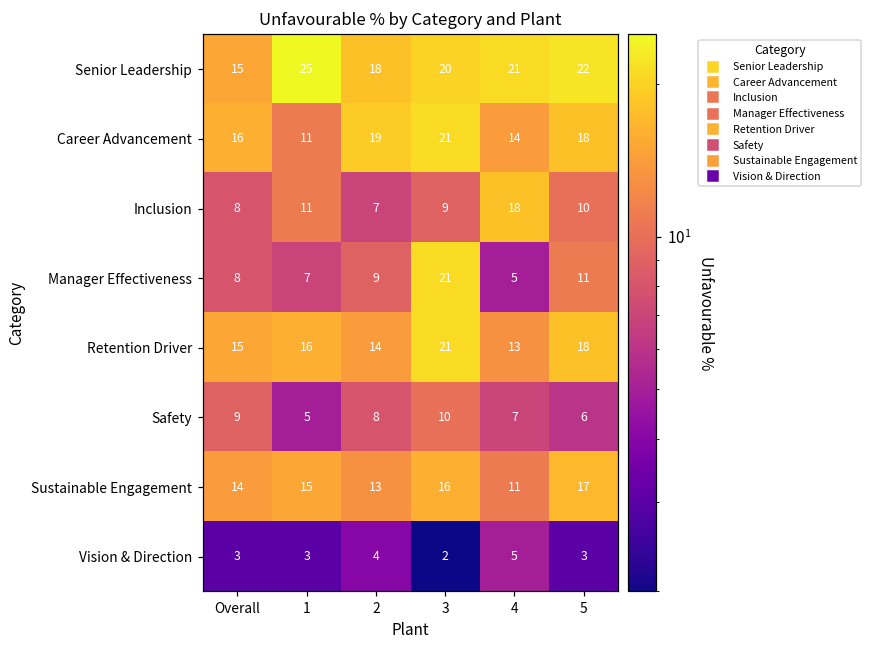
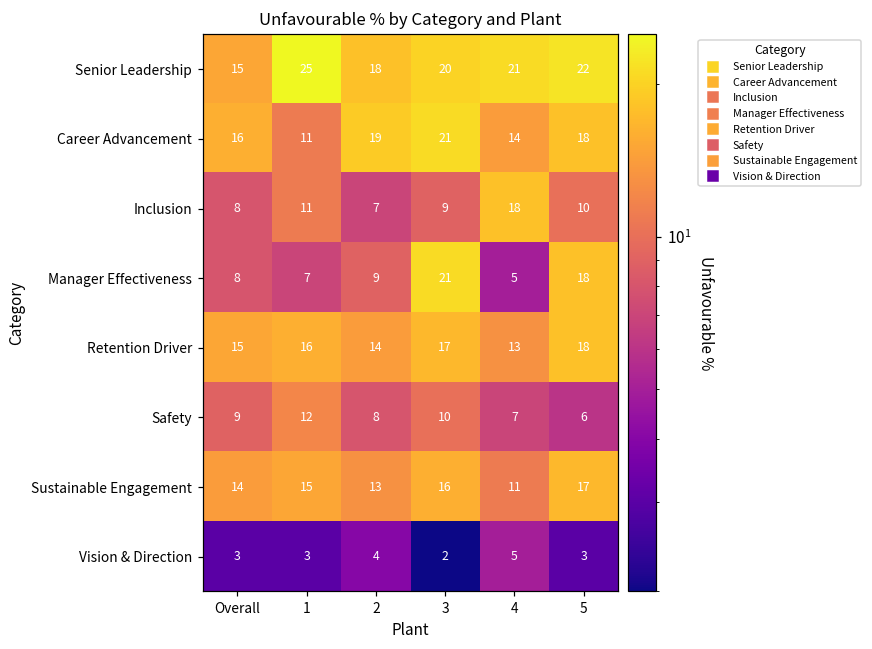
  {
    "Senior Leadership": {
      "Overall": 15,
      "1": 25,
      "2": 18,
      "3": 20,
      "4": 21,
      "5": 22
    },
    "Career Advancement": {
      "Overall": 16,
      "1": 11,
      "2": 19,
      "3": 21,
      "4": 14,
      "5": 18
    },
    "Inclusion": {
      "Overall": 8,
      "1": 11,
      "2": 7,
      "3": 9,
      "4": 18,
      "5": 10
    },
    "Manager Effectiveness": {
      "Overall": 8,
      "1": 7,
      "2": 9,
      "3": 21,
      "4": 5,
-     "5": 11
+     "5": 18
    },
    "Retention Driver": {
      "Overall": 15,
      "1": 16,
      "2": 14,
-     "3": 21,
+     "3": 17,
      "4": 13,
      "5": 18
    },
    "Safety": {
      "Overall": 9,
-     "1": 5,
+     "1": 12,
      "2": 8,
      "3": 10,
      "4": 7,
      "5": 6
    },
    "Sustainable Engagement": {
      "Overall": 14,
      "1": 15,
      "2": 13,
      "3": 16,
      "4": 11,
      "5": 17
    },
    "Vision & Direction": {
      "Overall": 3,
      "1": 3,
      "2": 4,
      "3": 2,
      "4": 5,
      "5": 3
    }
  }
